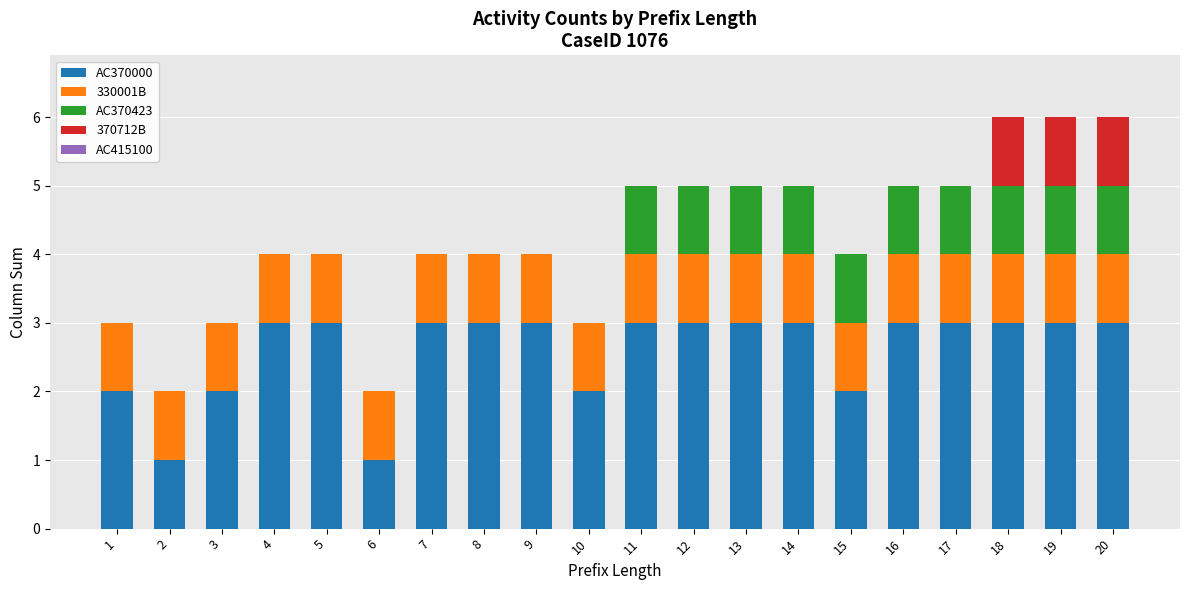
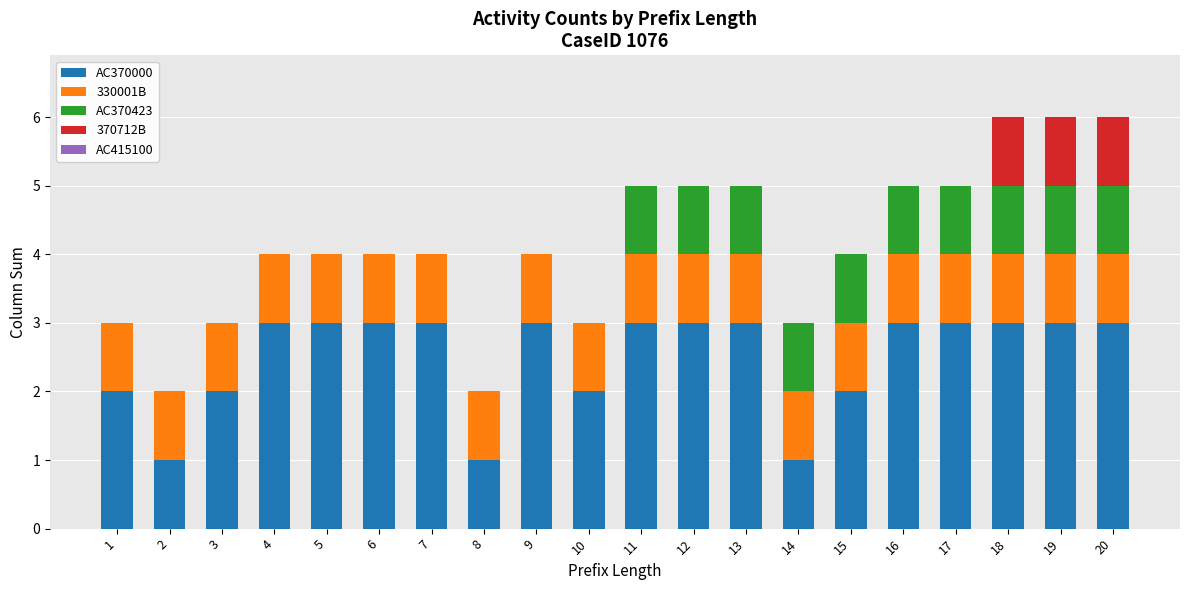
  {
    "AC370000": {
      "1": 2,
      "2": 1,
      "3": 2,
      "4": 3,
      "5": 3,
-     "6": 1,
+     "6": 3,
      "7": 3,
-     "8": 3,
+     "8": 1,
      "9": 3,
      "10": 2,
      "11": 3,
      "12": 3,
      "13": 3,
-     "14": 3,
+     "14": 1,
      "15": 2,
      "16": 3,
      "17": 3,
      "18": 3,
      "19": 3,
      "20": 3
    },
    "330001B": {
      "1": 1,
      "2": 1,
      "3": 1,
      "4": 1,
      "5": 1,
      "6": 1,
      "7": 1,
      "8": 1,
      "9": 1,
      "10": 1,
      "11": 1,
      "12": 1,
      "13": 1,
      "14": 1,
      "15": 1,
      "16": 1,
      "17": 1,
      "18": 1,
      "19": 1,
      "20": 1
    },
    "AC370423": {
      "1": 0,
      "2": 0,
      "3": 0,
      "4": 0,
      "5": 0,
      "6": 0,
      "7": 0,
      "8": 0,
      "9": 0,
      "10": 0,
      "11": 1,
      "12": 1,
      "13": 1,
      "14": 1,
      "15": 1,
      "16": 1,
      "17": 1,
      "18": 1,
      "19": 1,
      "20": 1
    },
    "AC415100": {
      "1": 0,
      "2": 0,
      "3": 0,
      "4": 0,
      "5": 0,
      "6": 0,
      "7": 0,
      "8": 0,
      "9": 0,
      "10": 0,
      "11": 0,
      "12": 0,
      "13": 0,
      "14": 0,
      "15": 0,
      "16": 0,
      "17": 0
    }
  }
